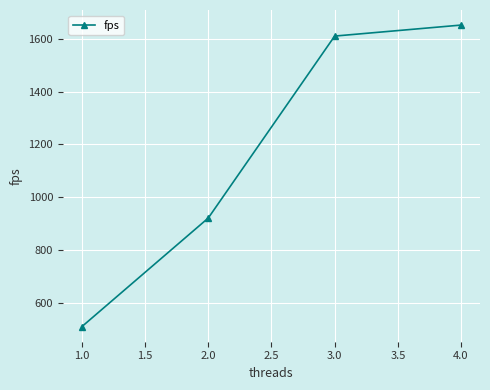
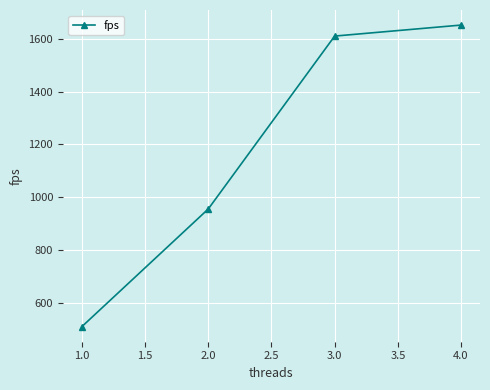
  {
    "1.0": 510,
-   "2.0": 920,
+   "2.0": 960,
    "3.0": 1610,
    "4.0": 1650
  }
